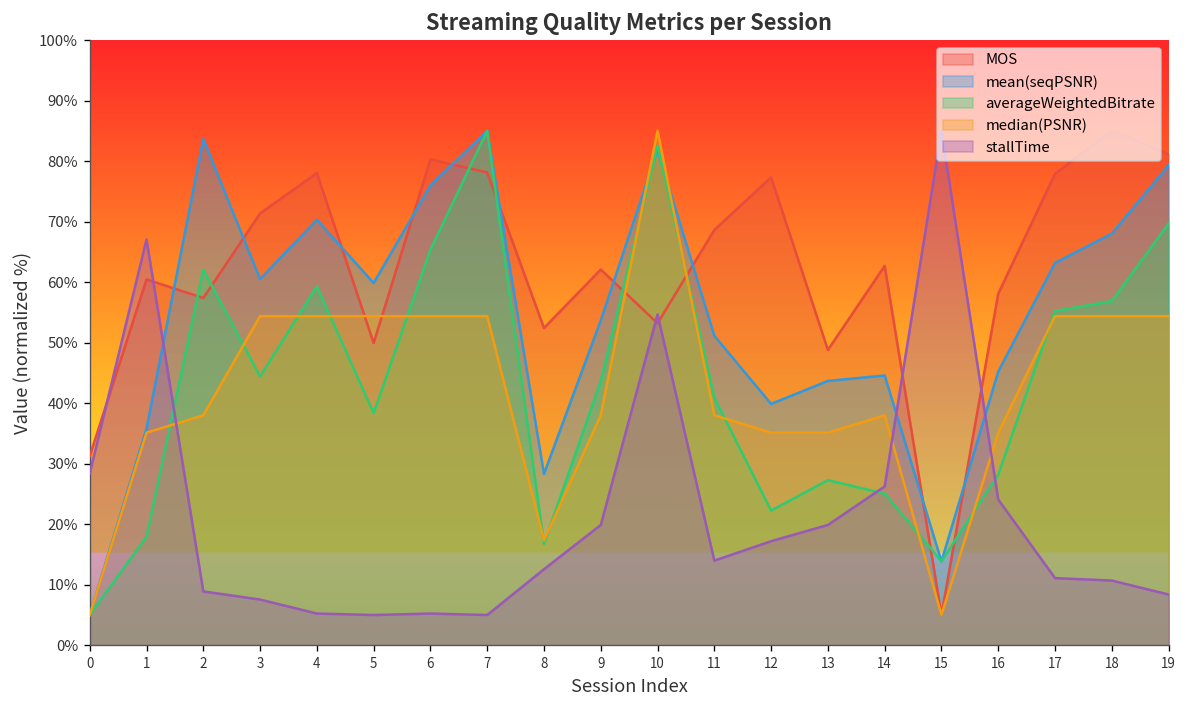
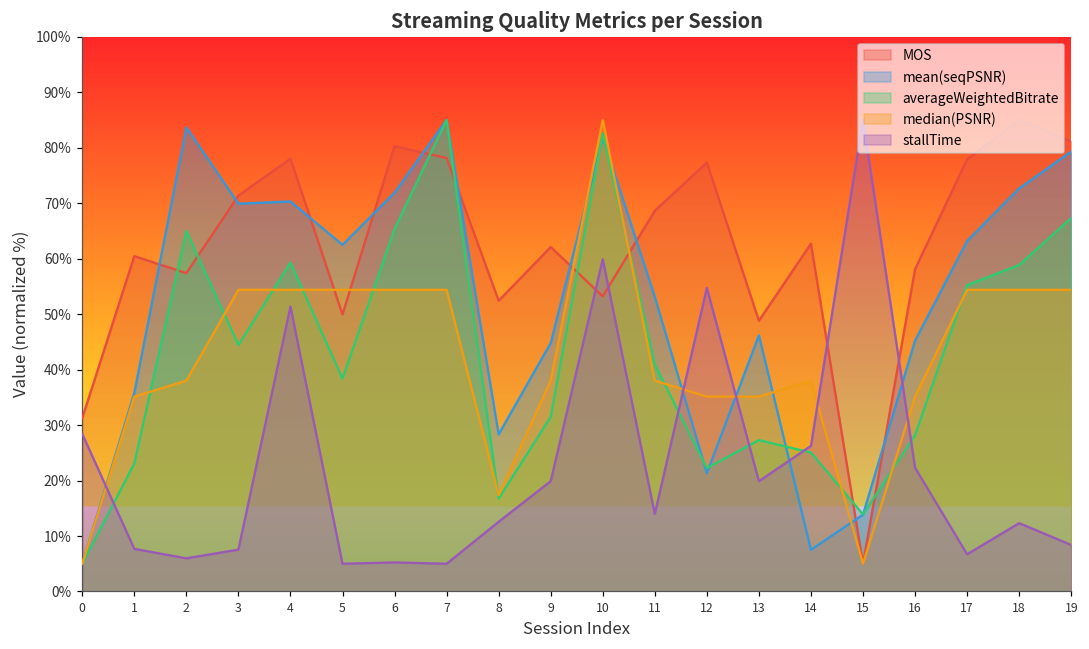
  {
    "mean(seqPSNR)": {
      "1": "36%",
      "2": "84%",
-     "3": "60%",
+     "3": "70%",
      "4": "70%",
-     "5": "60%",
-     "6": "76%",
+     "5": "62%",
+     "6": "72%",
      "8": "28%",
-     "9": "54%",
+     "9": "45%",
      "10": "82%",
-     "11": "51%",
-     "12": "40%",
-     "13": "44%",
-     "14": "45%",
+     "11": "53%",
+     "12": "21%",
+     "13": "46%",
+     "14": "8%",
      "16": "45%",
      "17": "63%",
-     "18": "68%",
+     "18": "73%",
      "19": "79%"
    },
    "averageWeightedBitrate": {
-     "1": "18%",
-     "2": "62%",
+     "1": "23%",
+     "2": "65%",
      "3": "44%",
      "4": "59%",
      "5": "38%",
      "6": "65%",
      "8": "17%",
-     "9": "44%",
+     "9": "31%",
      "10": "83%",
      "11": "41%",
      "12": "22%",
      "13": "27%",
      "14": "25%",
      "16": "28%",
      "17": "55%",
-     "18": "57%",
-     "19": "70%"
+     "18": "59%",
+     "19": "67%"
    },
    "stallTime": {
      "0": "28%",
-     "1": "67%",
-     "2": "9%",
+     "1": "8%",
+     "2": "6%",
      "3": "8%",
-     "4": "5%",
+     "4": "51%",
      "5": "5%",
      "6": "5%",
      "7": "5%",
      "8": "13%",
      "9": "20%",
-     "10": "55%",
+     "10": "60%",
      "11": "14%",
-     "12": "17%",
+     "12": "55%",
      "13": "20%",
      "14": "26%",
-     "16": "24%",
-     "17": "11%",
-     "18": "11%",
+     "16": "22%",
+     "17": "7%",
+     "18": "12%",
      "19": "8%"
    }
  }
